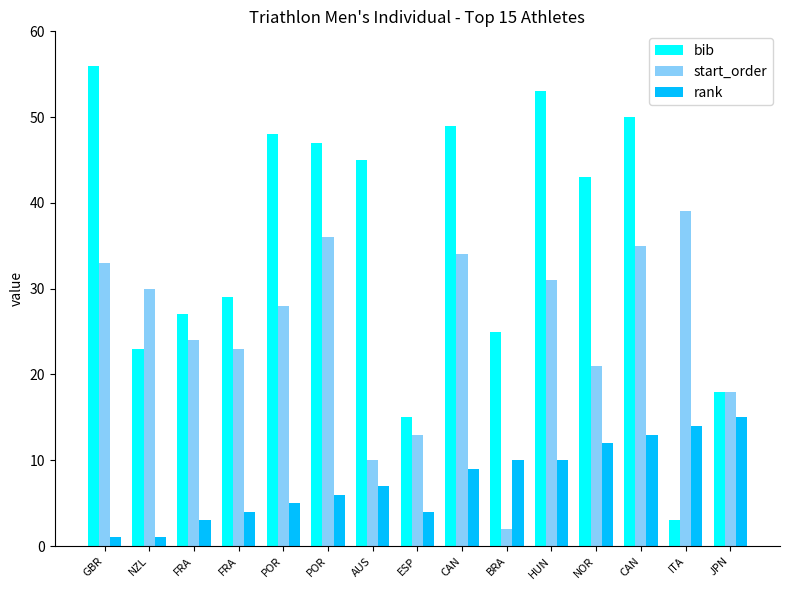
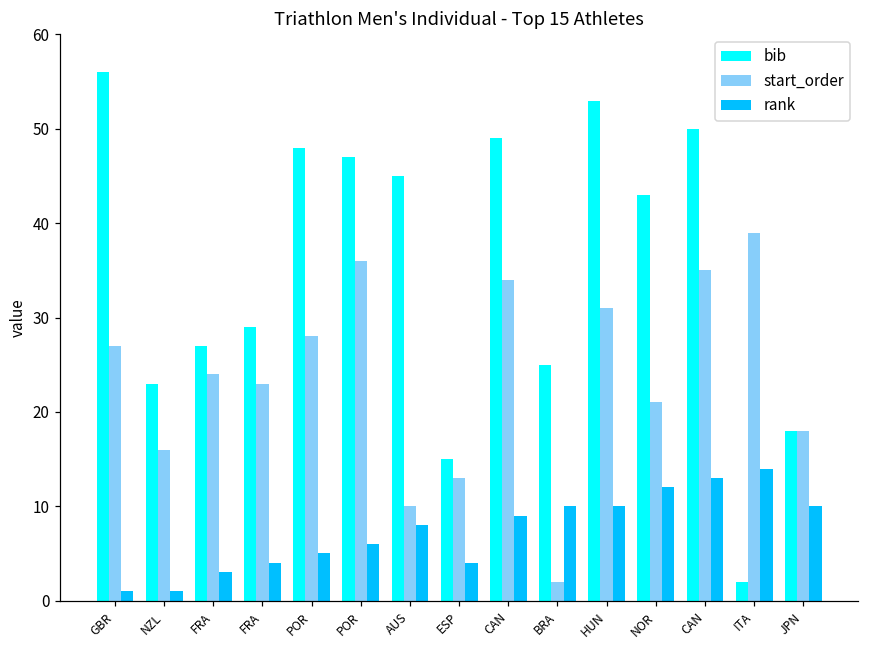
  {
    "bib": {
      "GBR": 56,
      "NZL": 23,
      "AUS": 45,
      "ESP": 15,
      "BRA": 25,
      "HUN": 53,
      "NOR": 43,
-     "ITA": 3,
+     "ITA": 2,
      "JPN": 18
    },
    "start_order": {
-     "GBR": 33,
-     "NZL": 30,
+     "GBR": 27,
+     "NZL": 16,
      "AUS": 10,
      "ESP": 13,
      "BRA": 2,
      "HUN": 31,
      "NOR": 21,
      "ITA": 39,
      "JPN": 18
    },
    "rank": {
      "GBR": 1,
      "NZL": 1,
-     "AUS": 7,
+     "AUS": 8,
      "ESP": 4,
      "BRA": 10,
      "HUN": 10,
      "NOR": 12,
      "ITA": 14,
-     "JPN": 15
+     "JPN": 10
    }
  }
